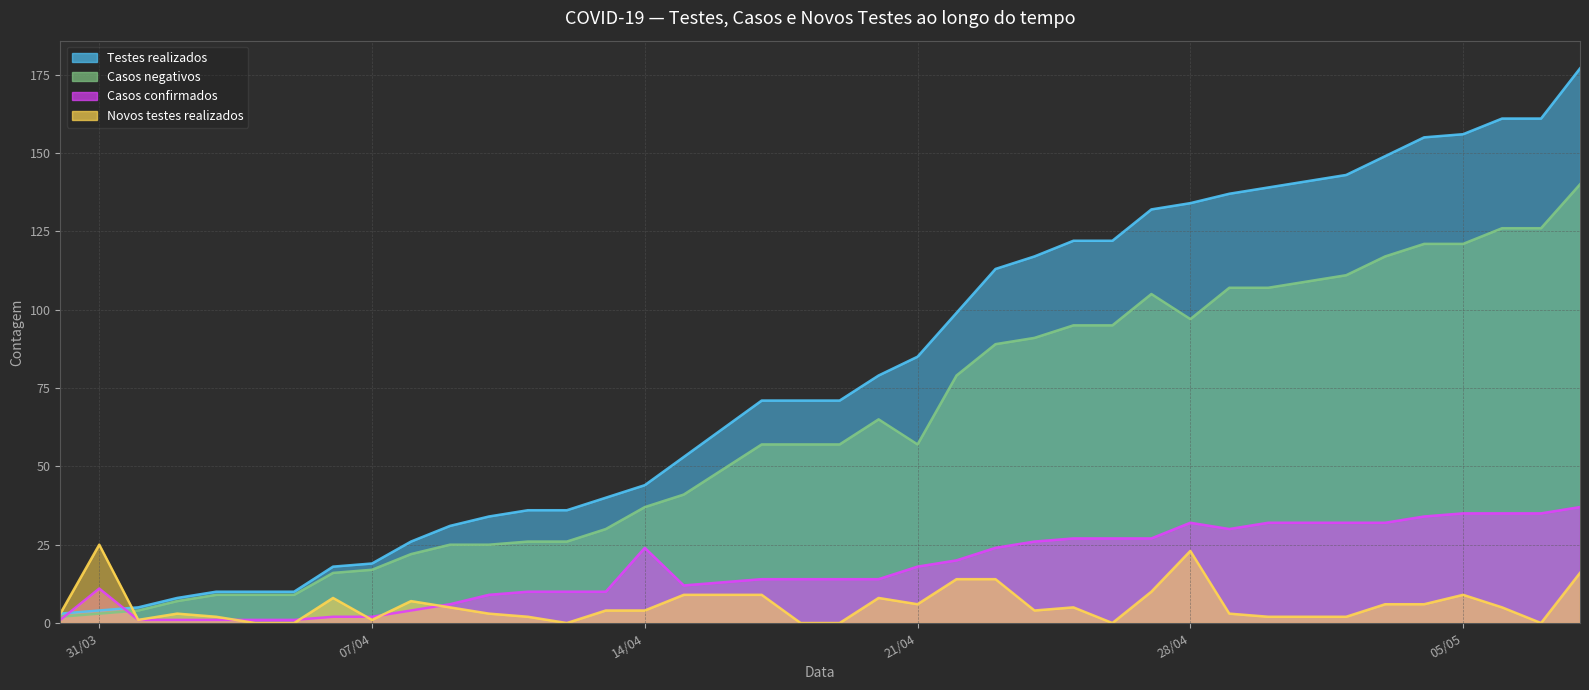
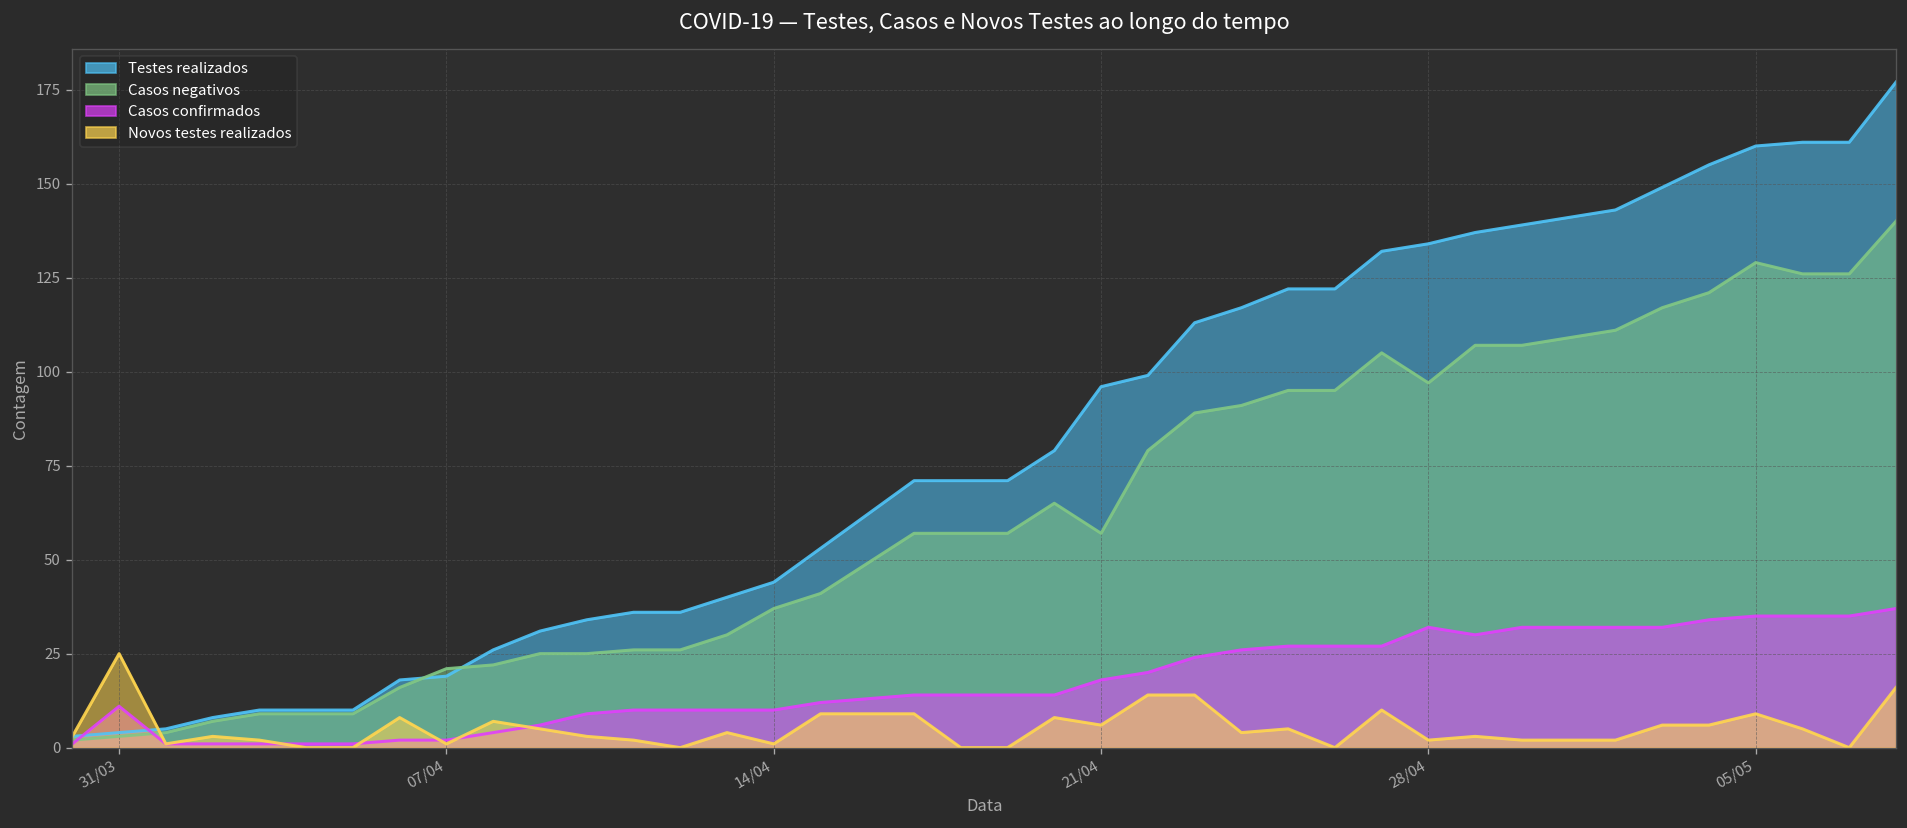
  {
    "Testes realizados": {
      "31/03": 4,
      "07/04": 19,
      "14/04": 44,
-     "21/04": 85,
+     "21/04": 96,
      "28/04": 134,
-     "05/05": 156
+     "05/05": 160
    },
    "Casos negativos": {
      "31/03": 3,
-     "07/04": 17,
+     "07/04": 21,
      "14/04": 37,
      "21/04": 57,
      "28/04": 97,
-     "05/05": 121
+     "05/05": 129
    },
    "Casos confirmados": {
      "31/03": 11,
      "07/04": 2,
-     "14/04": 24,
+     "14/04": 10,
      "21/04": 18,
      "28/04": 32,
      "05/05": 35
    },
    "Novos testes realizados": {
      "31/03": 25,
      "07/04": 1,
-     "14/04": 4,
+     "14/04": 1,
      "21/04": 6,
-     "28/04": 23,
+     "28/04": 2,
      "05/05": 9
    }
  }
